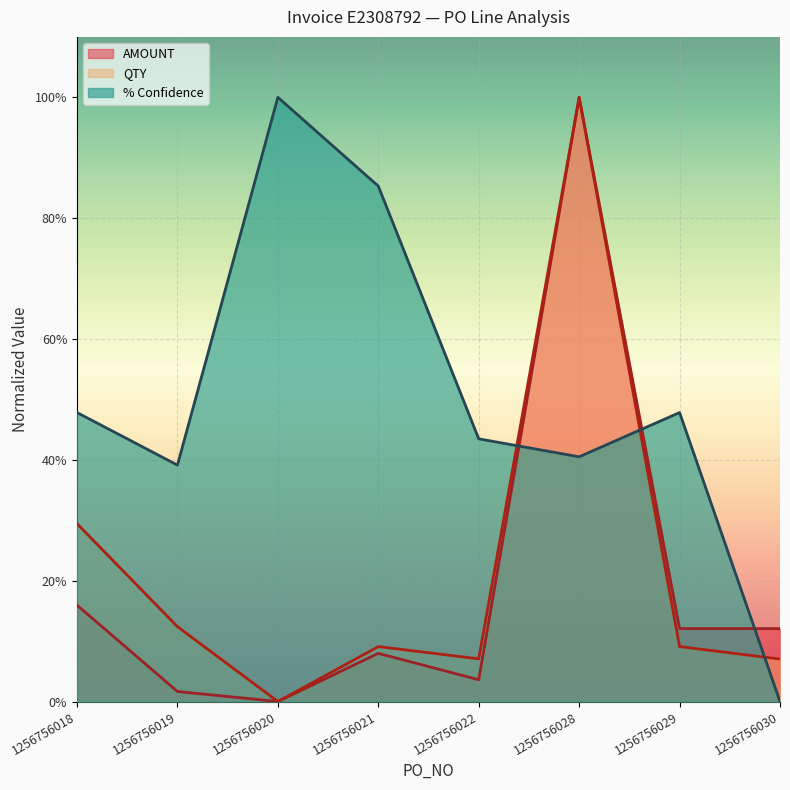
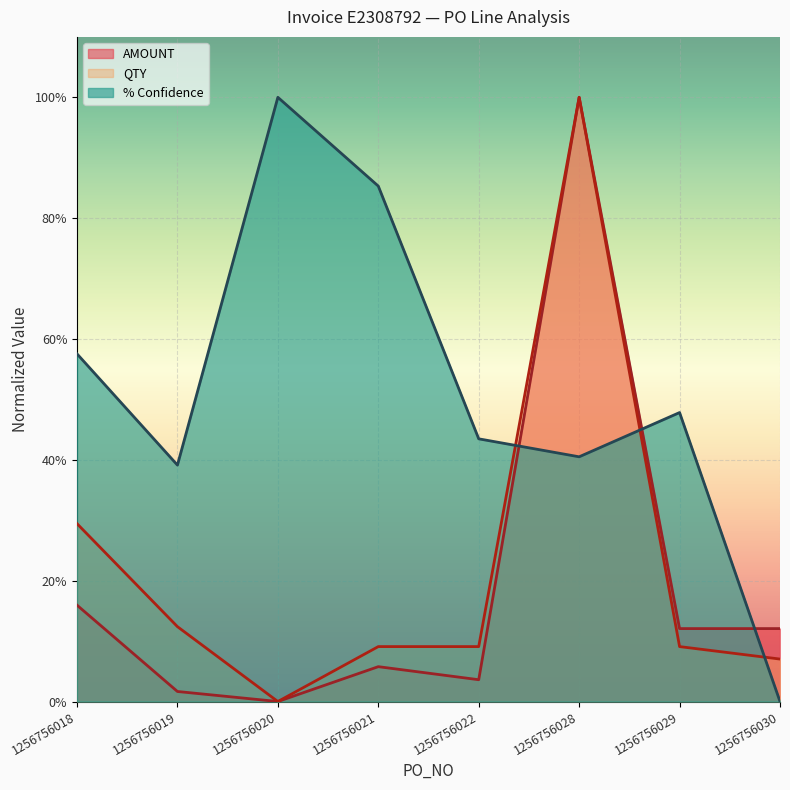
  {
    "AMOUNT": {
      "1256756018": "16%",
      "1256756019": "2%",
-     "1256756021": "8%",
+     "1256756021": "6%",
      "1256756022": "4%",
      "1256756029": "12%",
      "1256756030": "12%"
    },
    "QTY": {
      "1256756018": "29%",
      "1256756019": "12%",
      "1256756021": "9%",
-     "1256756022": "7%",
+     "1256756022": "9%",
      "1256756029": "9%",
      "1256756030": "7%"
    },
    "% Confidence": {
-     "1256756018": "48%",
+     "1256756018": "58%",
      "1256756019": "39%",
      "1256756020": "100%",
      "1256756021": "85%",
      "1256756022": "43%",
      "1256756028": "41%",
      "1256756029": "48%",
      "1256756030": "0%"
    }
  }
